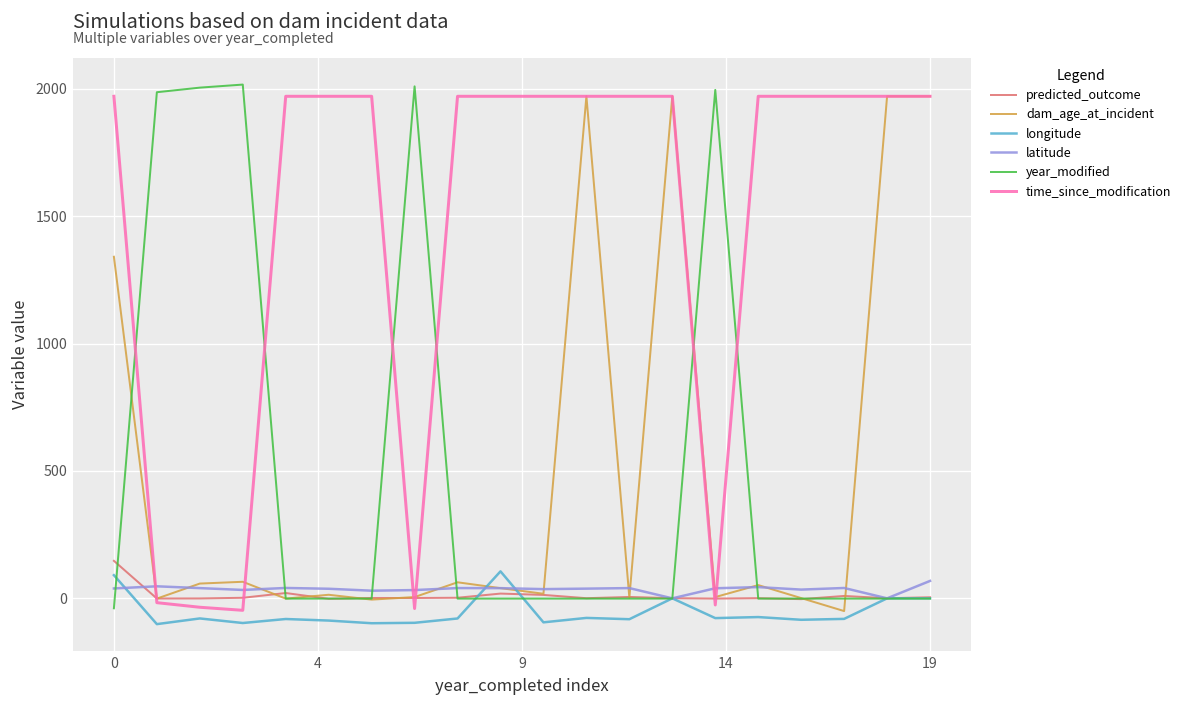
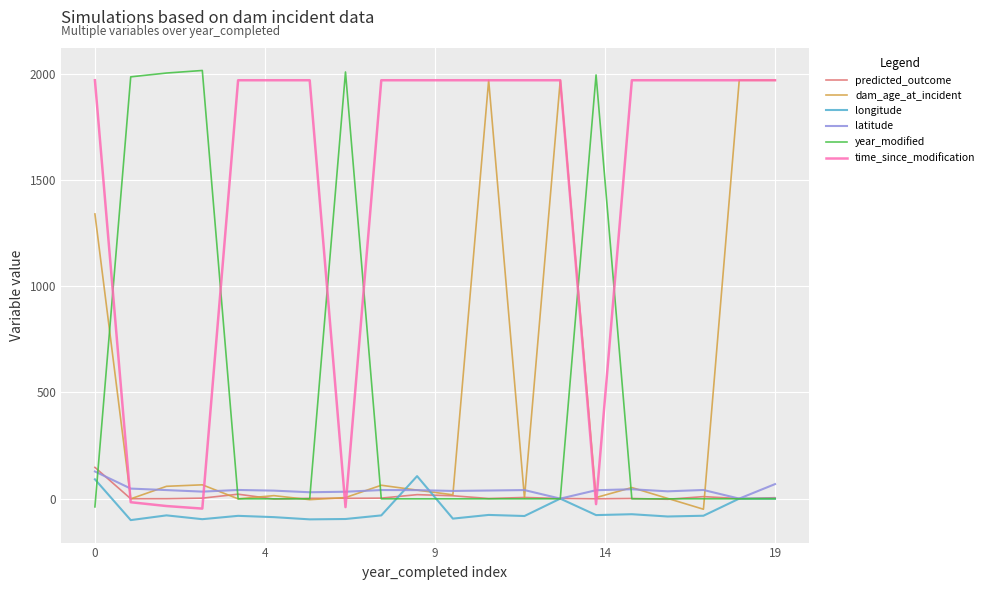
  {
    "predicted_outcome": {
      "0": 150
    },
    "dam_age_at_incident": {
      "0": 1340
    },
    "longitude": {
      "0": 90
    },
    "latitude": {
-     "0": 40,
+     "0": 130,
      "19": 70
    },
    "year_modified": {
      "0": -40
    },
    "time_since_modification": {
      "0": 1970
    }
  }
